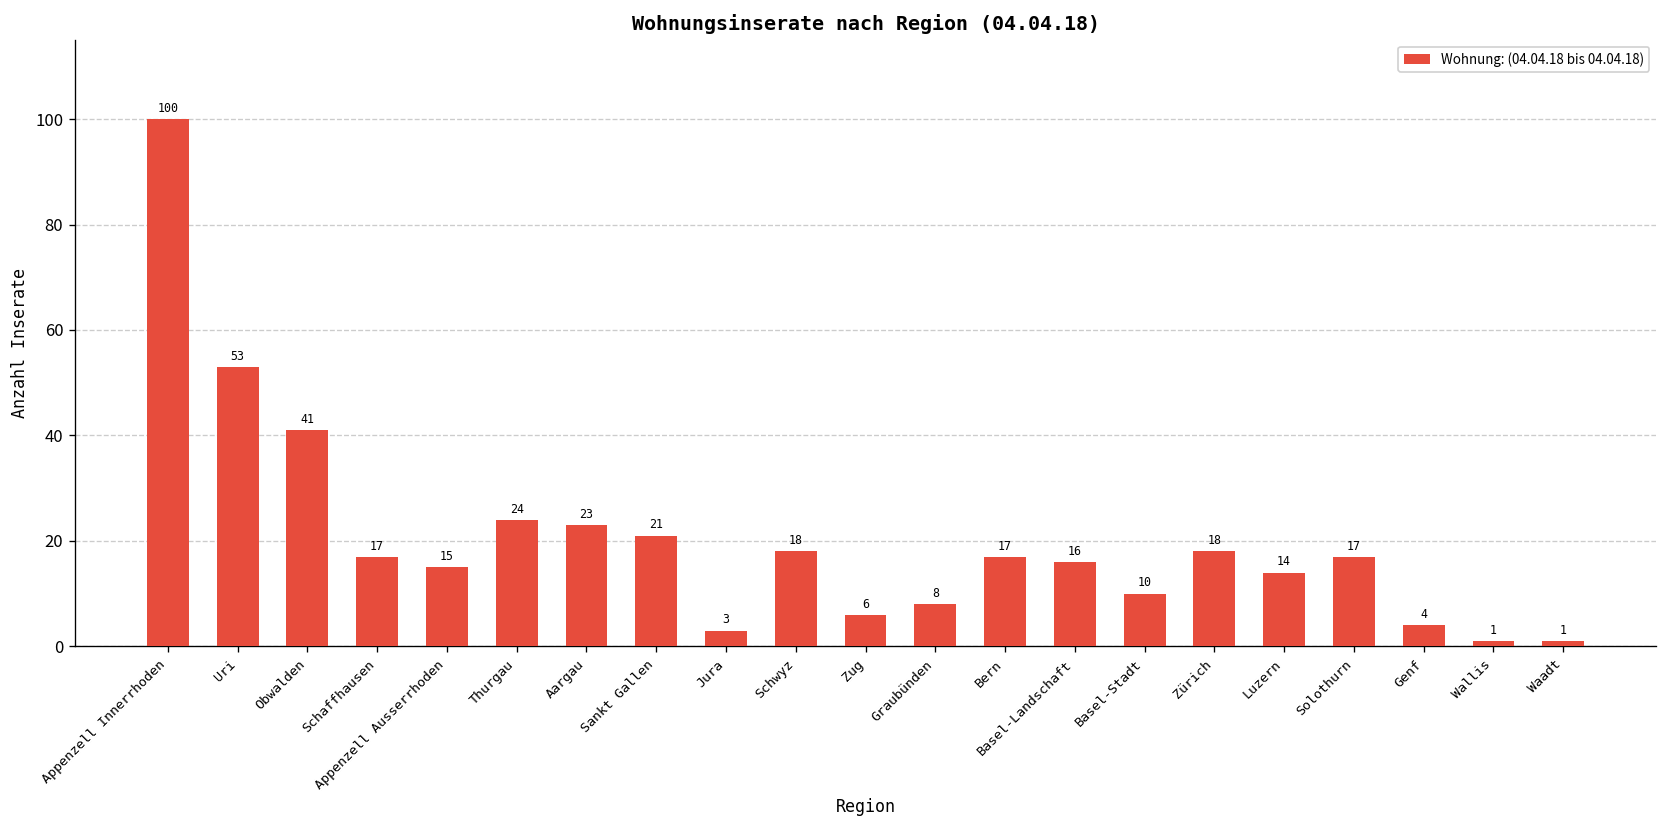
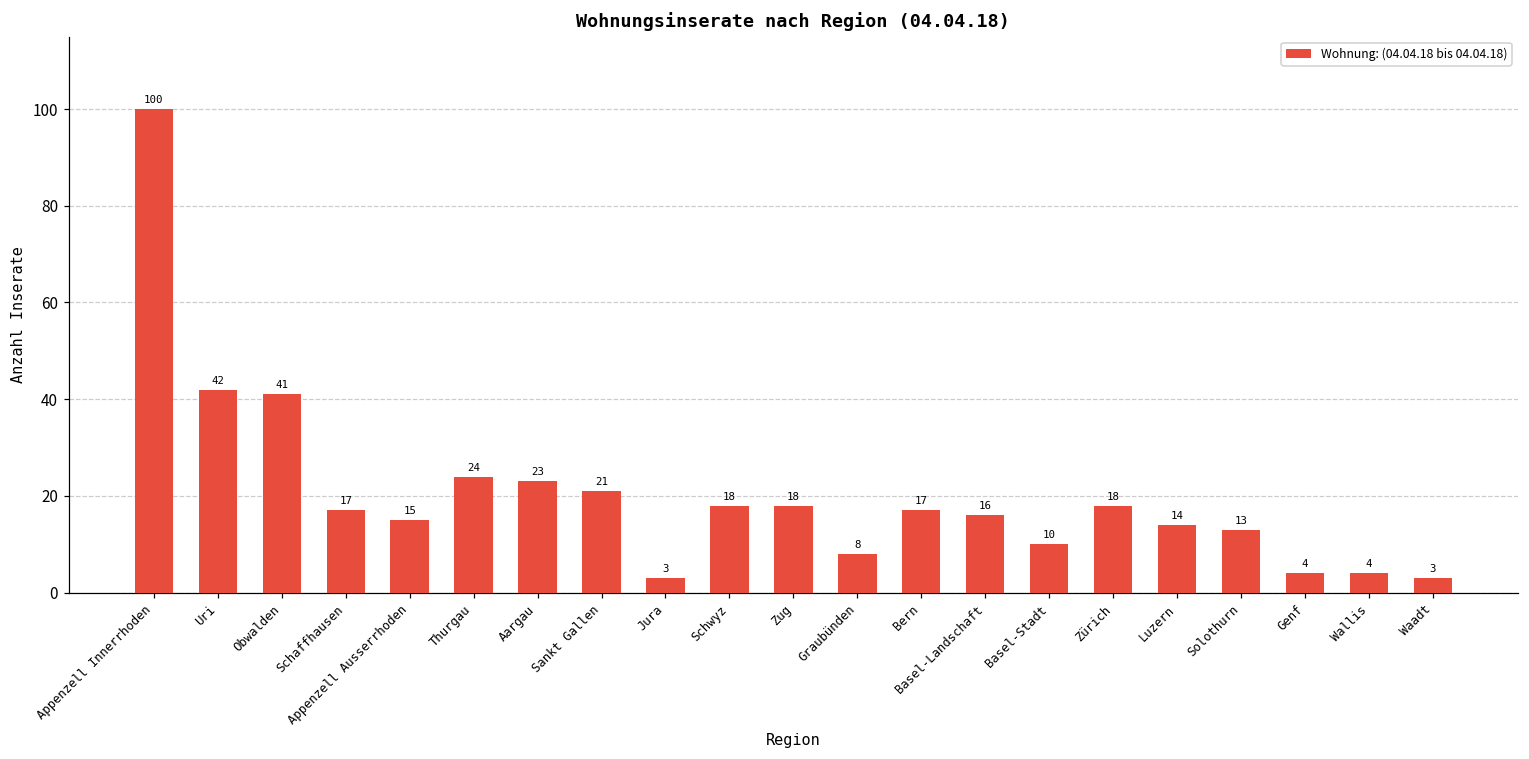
  {
    "Appenzell Innerrhoden": 100,
-   "Uri": 53,
+   "Uri": 42,
    "Obwalden": 41,
    "Schaffhausen": 17,
    "Appenzell Ausserrhoden": 15,
    "Thurgau": 24,
    "Aargau": 23,
    "Sankt Gallen": 21,
    "Jura": 3,
    "Schwyz": 18,
-   "Zug": 6,
+   "Zug": 18,
    "Graubünden": 8,
    "Bern": 17,
    "Basel-Landschaft": 16,
    "Basel-Stadt": 10,
    "Zürich": 18,
    "Luzern": 14,
-   "Solothurn": 17,
+   "Solothurn": 13,
    "Genf": 4,
-   "Wallis": 1,
-   "Waadt": 1
+   "Wallis": 4,
+   "Waadt": 3
  }
